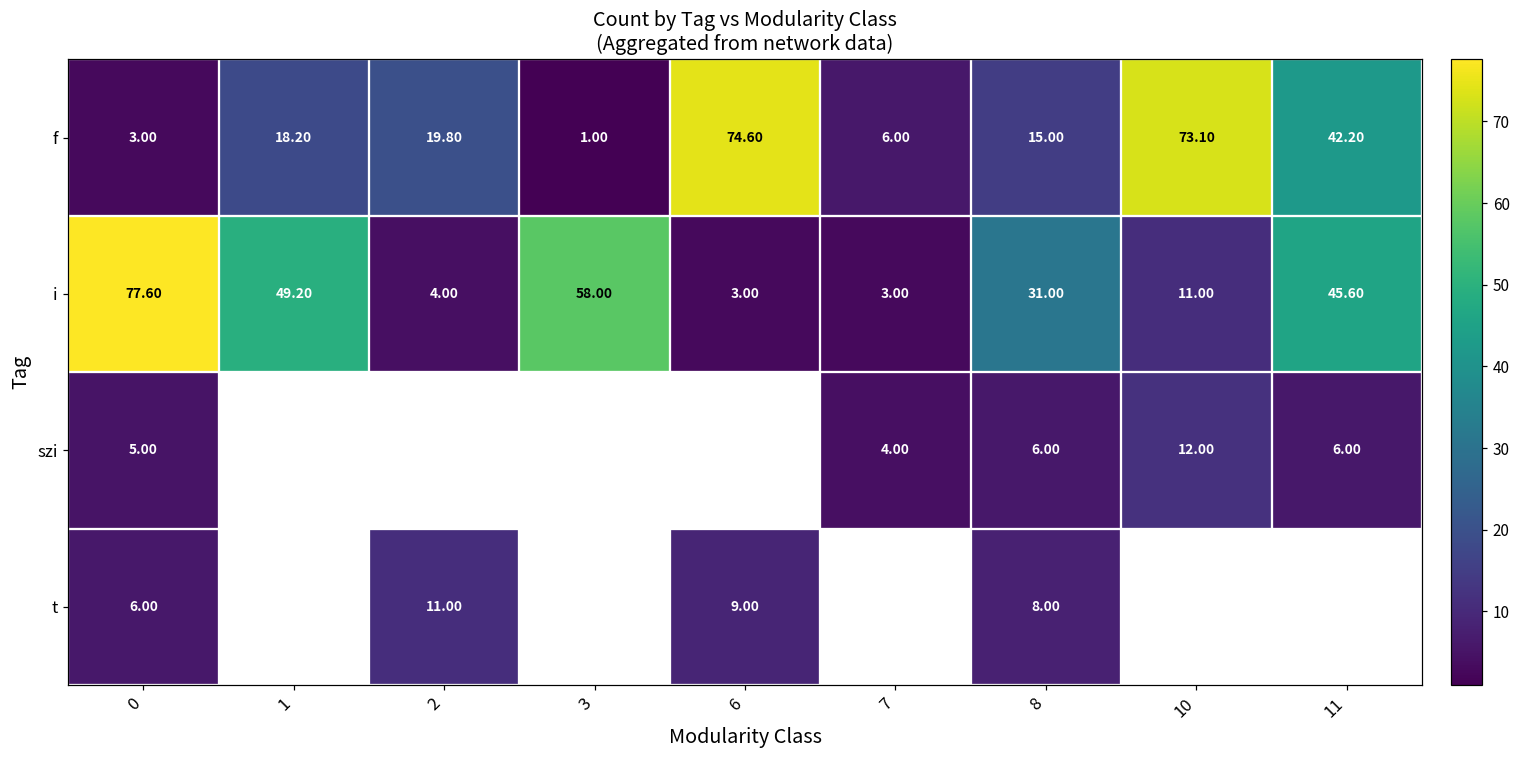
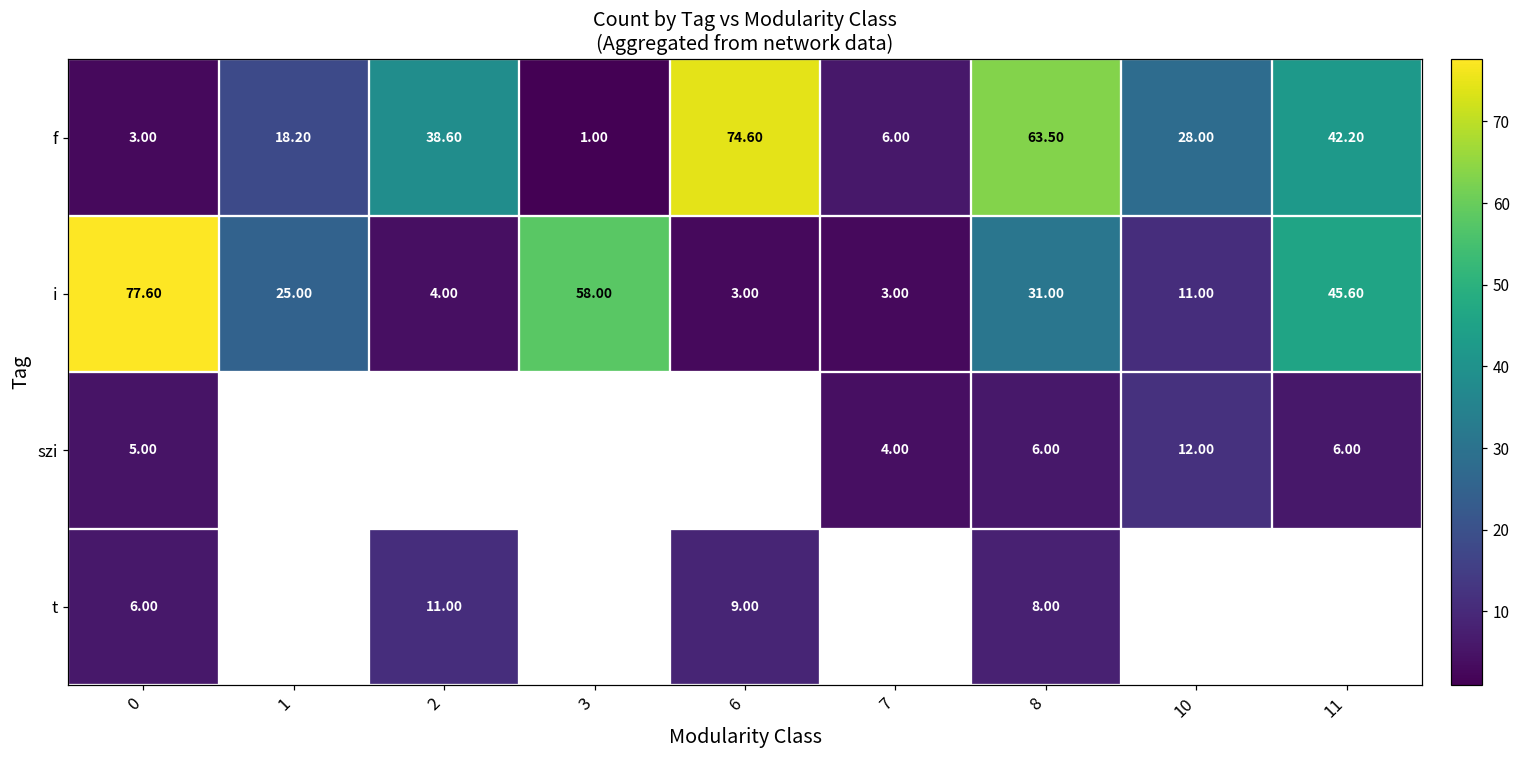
  {
    "f": {
      "0": 3.00,
      "1": 18.20,
-     "2": 19.80,
+     "2": 38.60,
      "3": 1.00,
      "6": 74.60,
      "7": 6.00,
-     "8": 15.00,
-     "10": 73.10,
+     "8": 63.50,
+     "10": 28.00,
      "11": 42.20
    },
    "i": {
      "0": 77.60,
-     "1": 49.20,
+     "1": 25.00,
      "2": 4.00,
      "3": 58.00,
      "6": 3.00,
      "7": 3.00,
      "8": 31.00,
      "10": 11.00,
      "11": 45.60
    },
    "szi": {
      "0": 5.00,
      "7": 4.00,
      "8": 6.00,
      "10": 12.00,
      "11": 6.00
    },
    "t": {
      "0": 6.00,
      "2": 11.00,
      "6": 9.00,
      "8": 8.00
    }
  }
